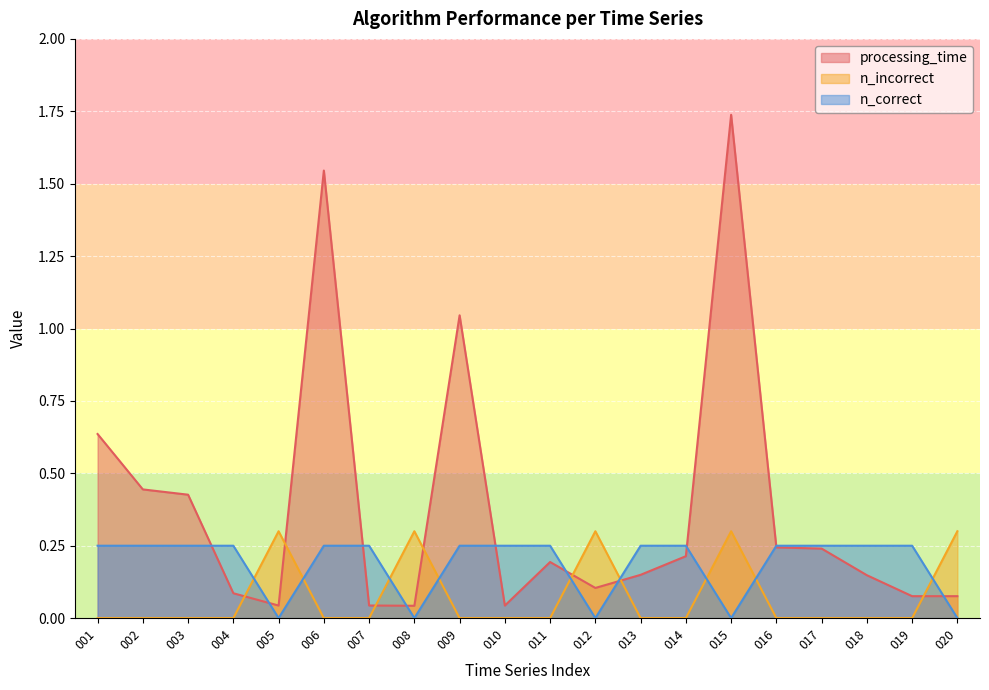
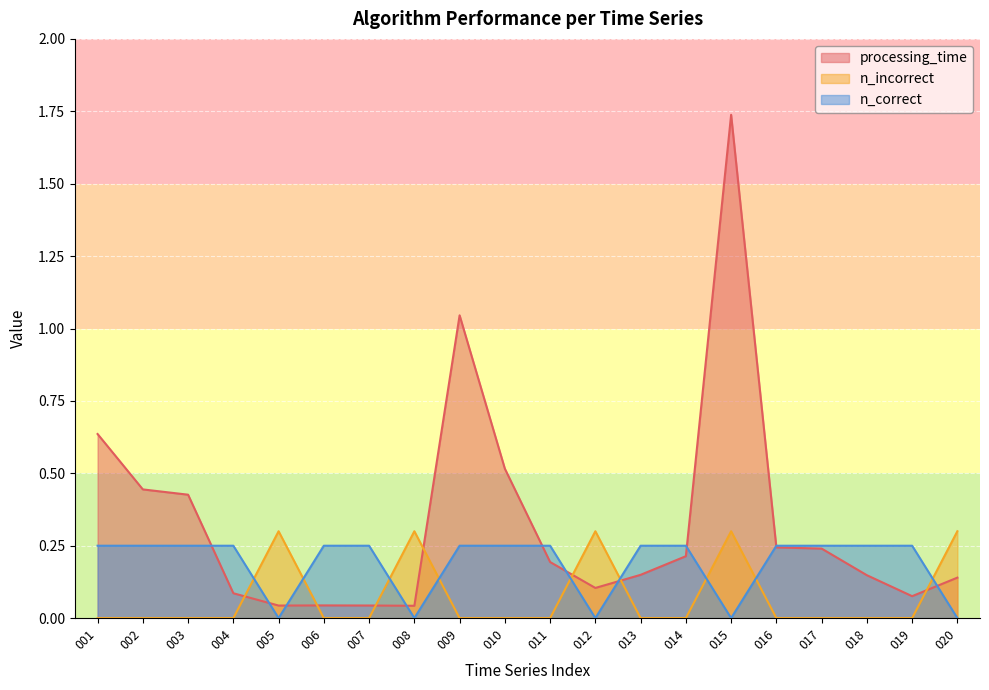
  {
    "processing_time": {
      "001": 0.64,
      "002": 0.44,
      "003": 0.43,
      "004": 0.09,
      "005": 0.04,
-     "006": 1.55,
+     "006": 0.04,
      "007": 0.04,
      "008": 0.04,
      "009": 1.05,
-     "010": 0.04,
+     "010": 0.52,
      "011": 0.19,
      "012": 0.10,
      "013": 0.15,
      "014": 0.21,
      "015": 1.74,
      "017": 0.24,
      "018": 0.15,
      "019": 0.08,
-     "020": 0.08
+     "020": 0.14
    },
    "n_incorrect": {
      "001": 0.00,
      "002": 0.00,
      "003": 0.00,
      "004": 0.00,
      "005": 0.30,
      "006": 0.00,
      "007": 0.00,
      "008": 0.30,
      "009": 0.00,
      "010": 0.00,
      "011": 0.00,
      "012": 0.30,
      "013": 0.00,
      "014": 0.00,
      "015": 0.30,
      "016": 0.00,
      "017": 0.00,
      "018": 0.00,
      "019": 0.00,
      "020": 0.30
    },
    "n_correct": {
      "001": 0.25,
      "002": 0.25,
      "003": 0.25,
      "004": 0.25,
      "005": 0.00,
      "006": 0.25,
      "007": 0.25,
      "008": 0.00,
      "009": 0.25,
      "010": 0.25,
      "011": 0.25,
      "012": 0.00,
      "013": 0.25,
      "014": 0.25,
      "015": 0.00,
      "017": 0.25,
      "018": 0.25,
      "019": 0.25,
      "020": 0.00
    }
  }
